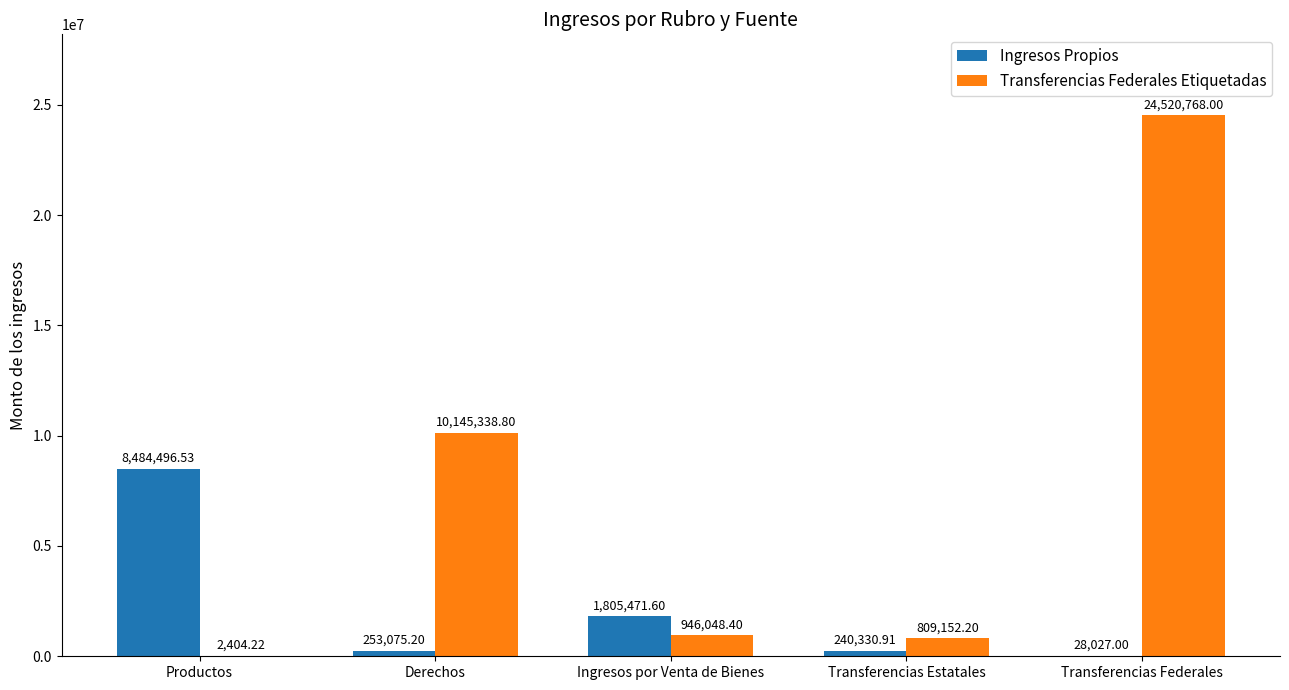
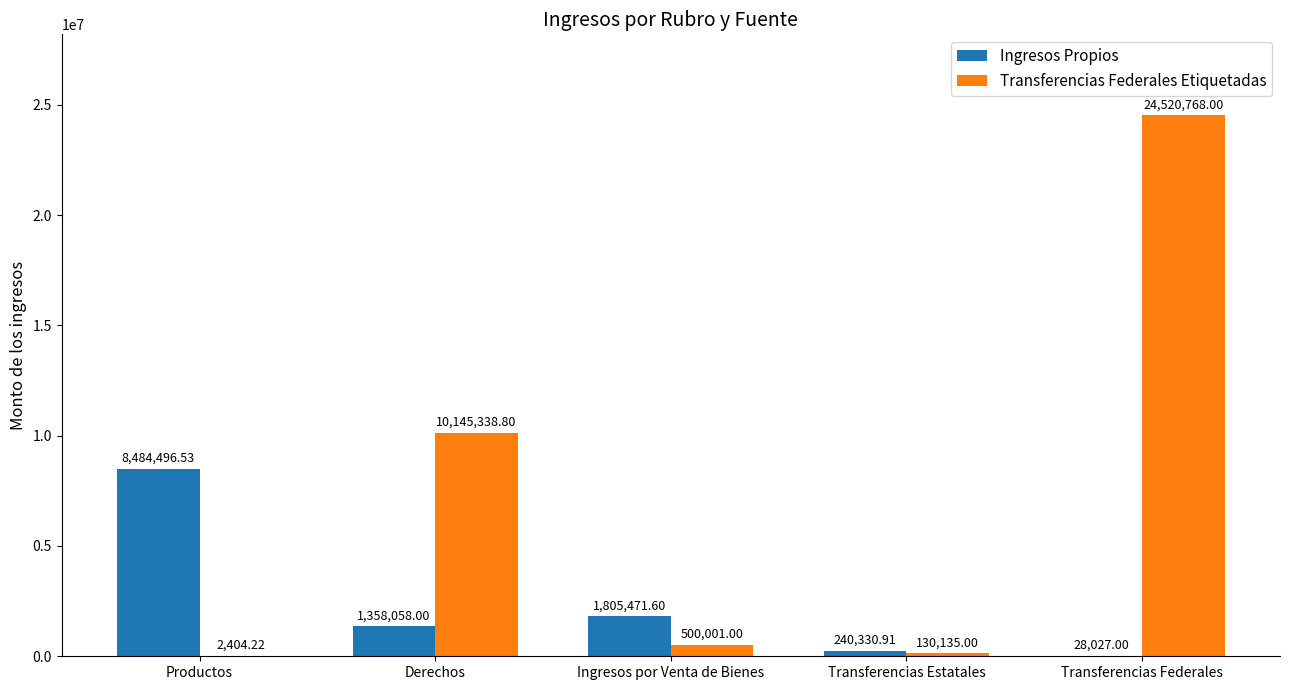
  {
    "Ingresos Propios": {
      "Productos": "8,484,496.53",
-     "Derechos": "253,075.20",
+     "Derechos": "1,358,058.00",
      "Ingresos por Venta de Bienes": "1,805,471.60",
      "Transferencias Estatales": "240,330.91",
      "Transferencias Federales": "28,027.00"
    },
    "Transferencias Federales Etiquetadas": {
      "Productos": "2,404.22",
      "Derechos": "10,145,338.80",
-     "Ingresos por Venta de Bienes": "946,048.40",
-     "Transferencias Estatales": "809,152.20",
+     "Ingresos por Venta de Bienes": "500,001.00",
+     "Transferencias Estatales": "130,135.00",
      "Transferencias Federales": "24,520,768.00"
    }
  }
